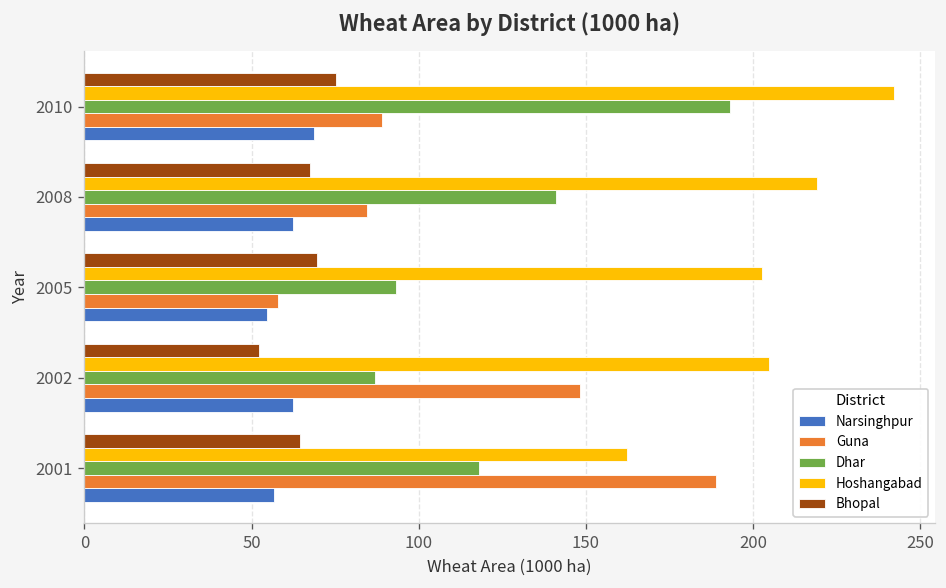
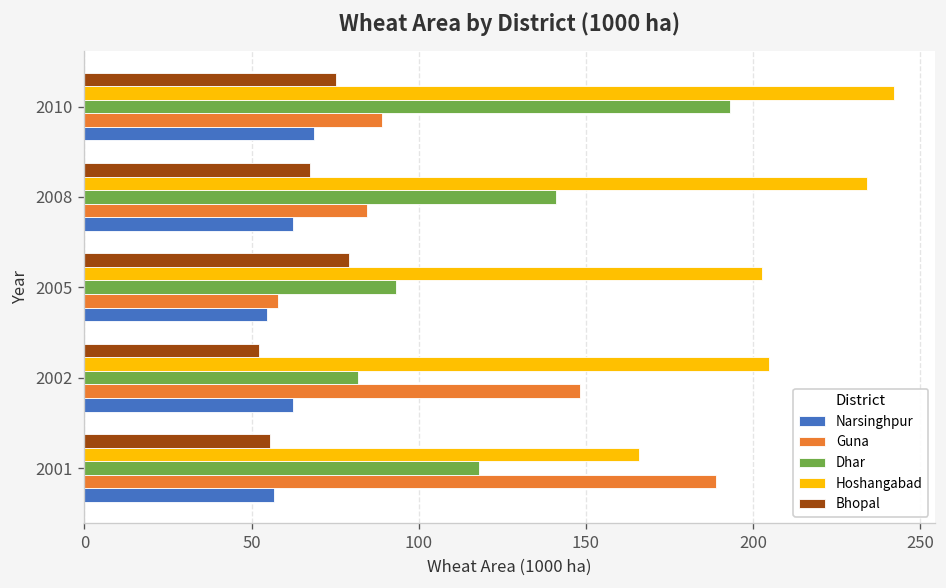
  {
    "Narsinghpur": {
      "2010": 69,
      "2008": 62,
      "2005": 55,
      "2002": 63,
      "2001": 57
    },
    "Guna": {
      "2010": 89,
      "2008": 85,
      "2005": 58,
      "2002": 148,
      "2001": 189
    },
    "Dhar": {
      "2010": 193,
      "2008": 141,
      "2005": 93,
-     "2002": 87,
+     "2002": 82,
      "2001": 118
    },
    "Hoshangabad": {
      "2010": 242,
-     "2008": 219,
+     "2008": 234,
      "2005": 203,
      "2002": 205,
-     "2001": 162
+     "2001": 166
    },
    "Bhopal": {
      "2010": 75,
      "2008": 67,
-     "2005": 69,
+     "2005": 79,
      "2002": 52,
-     "2001": 65
+     "2001": 55
    }
  }
